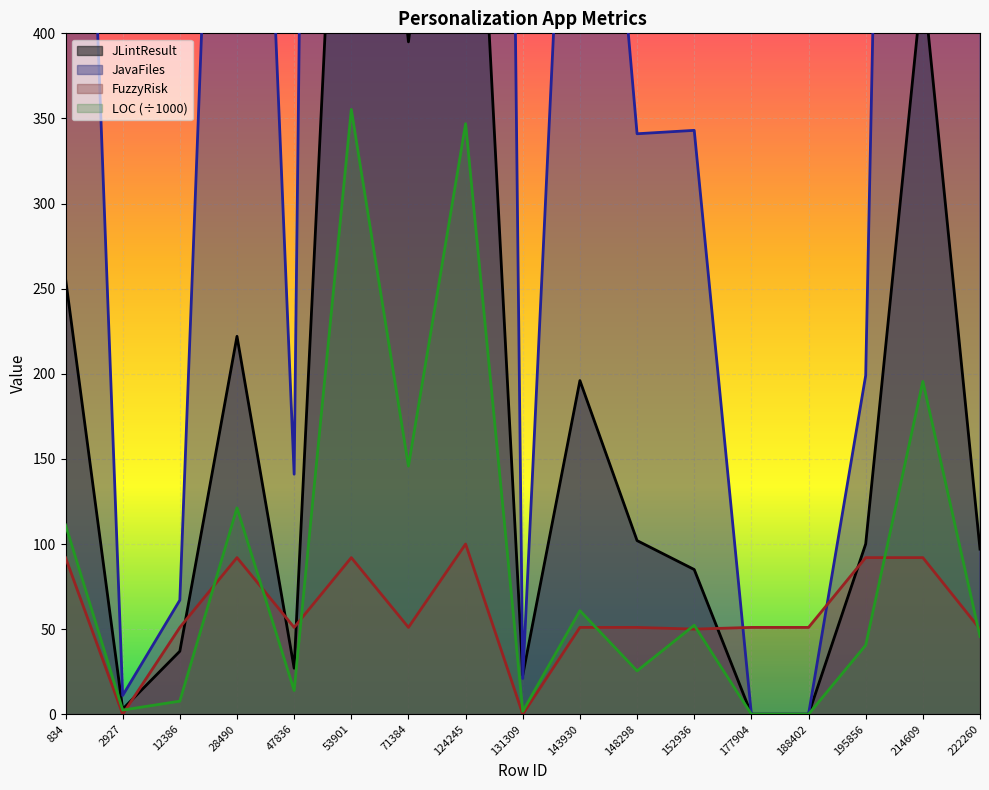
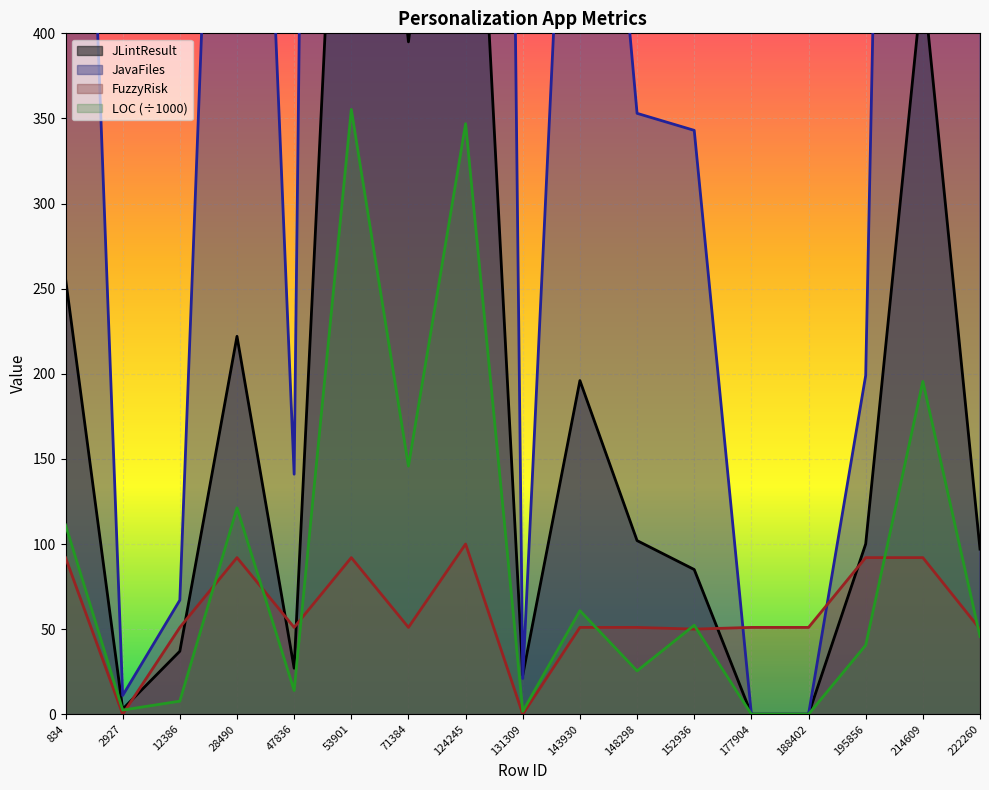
  {
    "JavaFiles": {
      "2927": 11,
      "12386": 67,
      "47836": 141,
      "131309": 21,
-     "148298": 341,
+     "148298": 353,
      "152936": 343,
      "195856": 199
    }
  }
